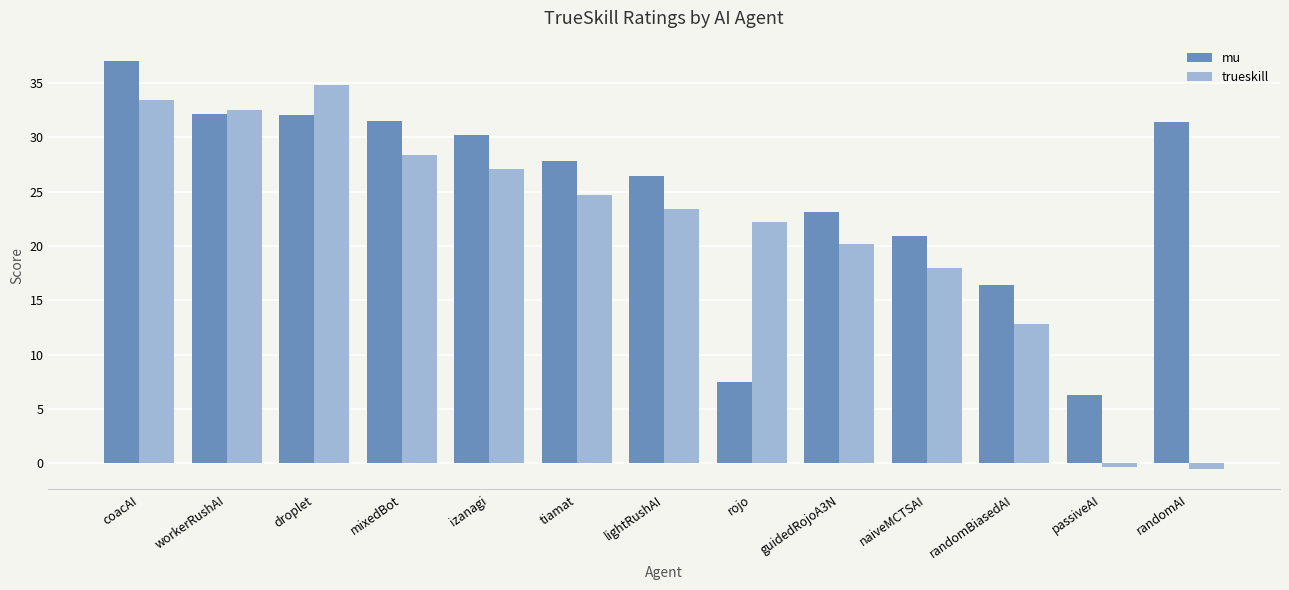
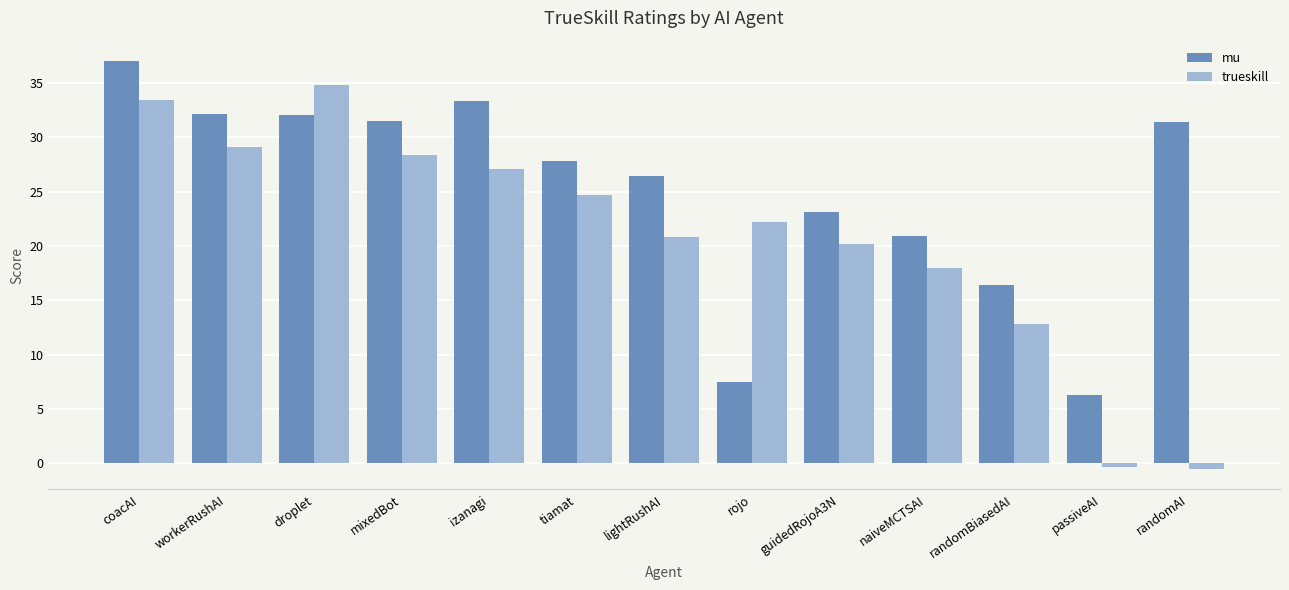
  {
    "mu": {
      "coacAI": 37.0,
      "workerRushAI": 32.2,
      "droplet": 32.0,
      "mixedBot": 31.5,
-     "izanagi": 30.3,
+     "izanagi": 33.3,
      "tiamat": 27.8,
      "lightRushAI": 26.4,
      "rojo": 7.4,
      "guidedRojoA3N": 23.1,
      "naiveMCTSAI": 20.9,
      "randomBiasedAI": 16.4,
      "passiveAI": 6.3,
      "randomAI": 31.4
    },
    "trueskill": {
      "coacAI": 33.4,
-     "workerRushAI": 32.5,
+     "workerRushAI": 29.1,
      "droplet": 34.8,
      "mixedBot": 28.3,
      "izanagi": 27.1,
      "tiamat": 24.7,
-     "lightRushAI": 23.4,
+     "lightRushAI": 20.8,
      "rojo": 22.2,
      "guidedRojoA3N": 20.2,
      "naiveMCTSAI": 17.9,
      "randomBiasedAI": 12.8,
      "passiveAI": -0.4,
      "randomAI": -0.5
    }
  }
